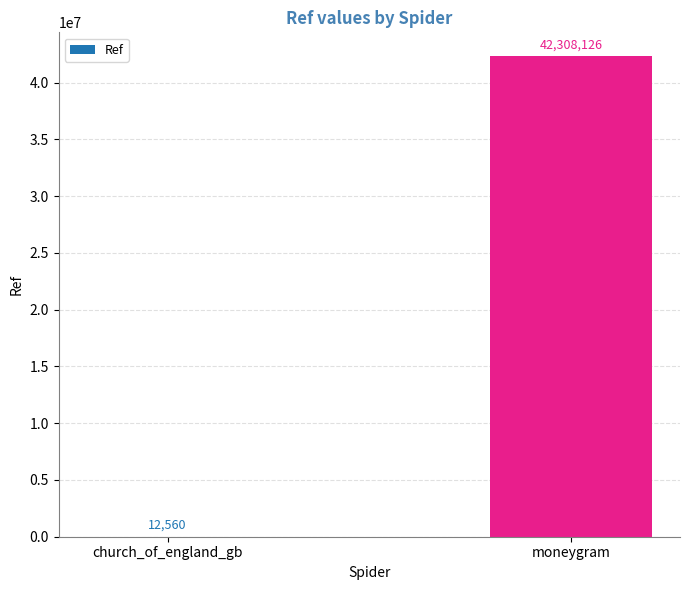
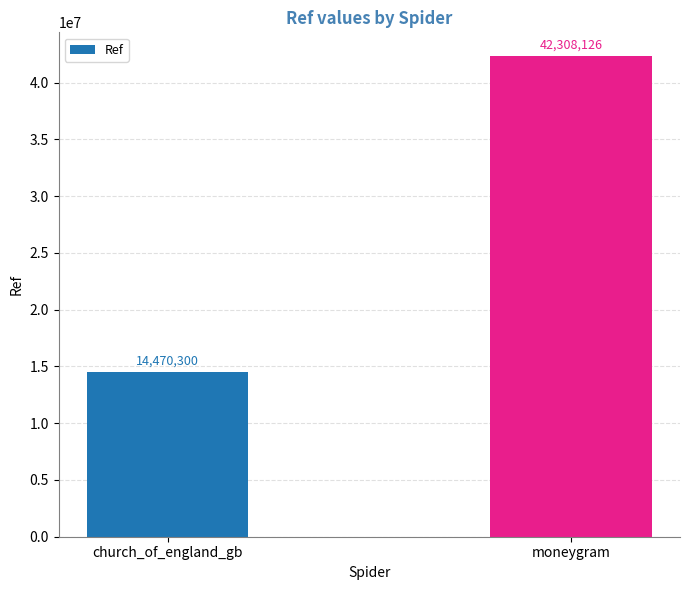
  {
-   "church_of_england_gb": "12,560",
+   "church_of_england_gb": "14,470,300",
    "moneygram": "42,308,126"
  }
